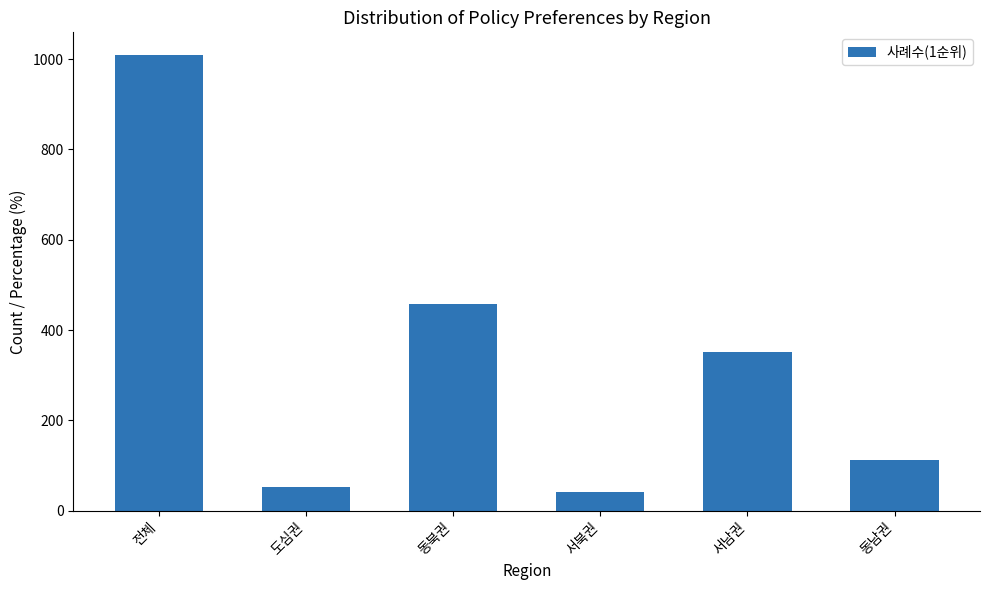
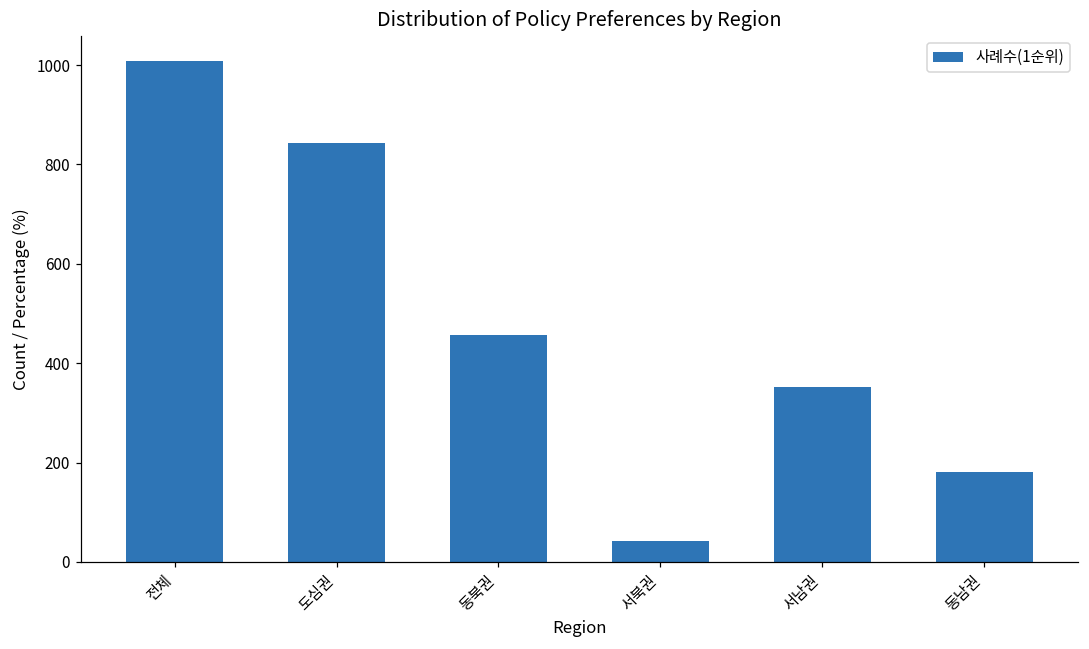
  {
    "전체": 1010,
-   "도심권": 50,
+   "도심권": 840,
    "동북권": 460,
    "서북권": 40,
    "서남권": 350,
-   "동남권": 110
+   "동남권": 180
  }
